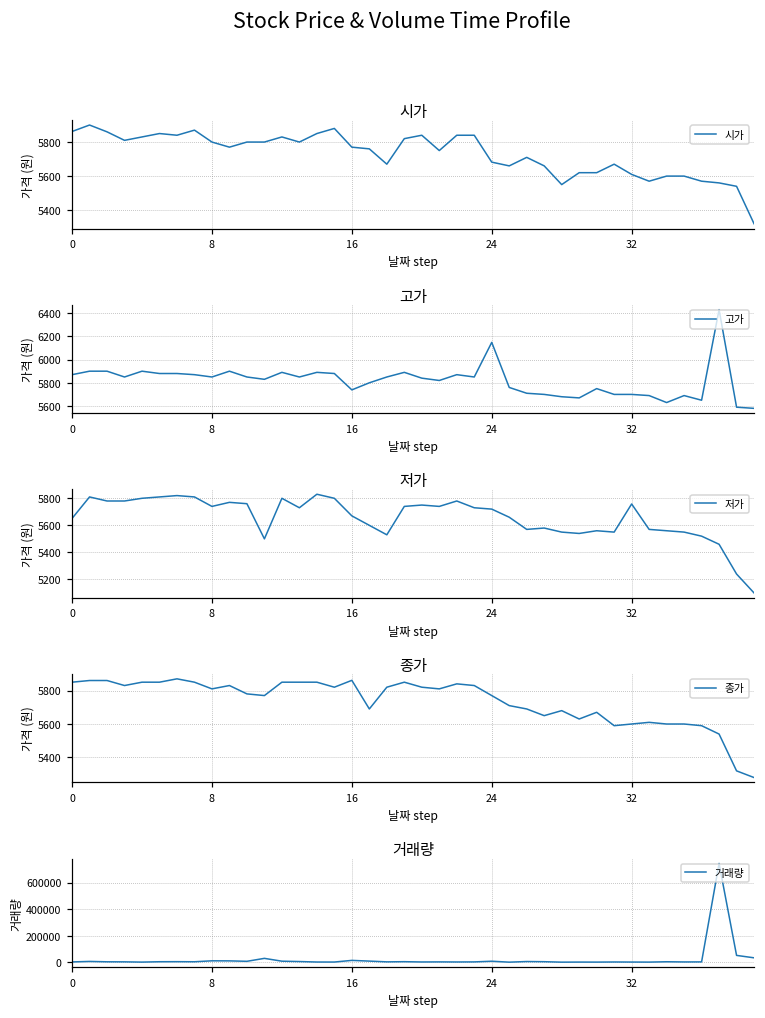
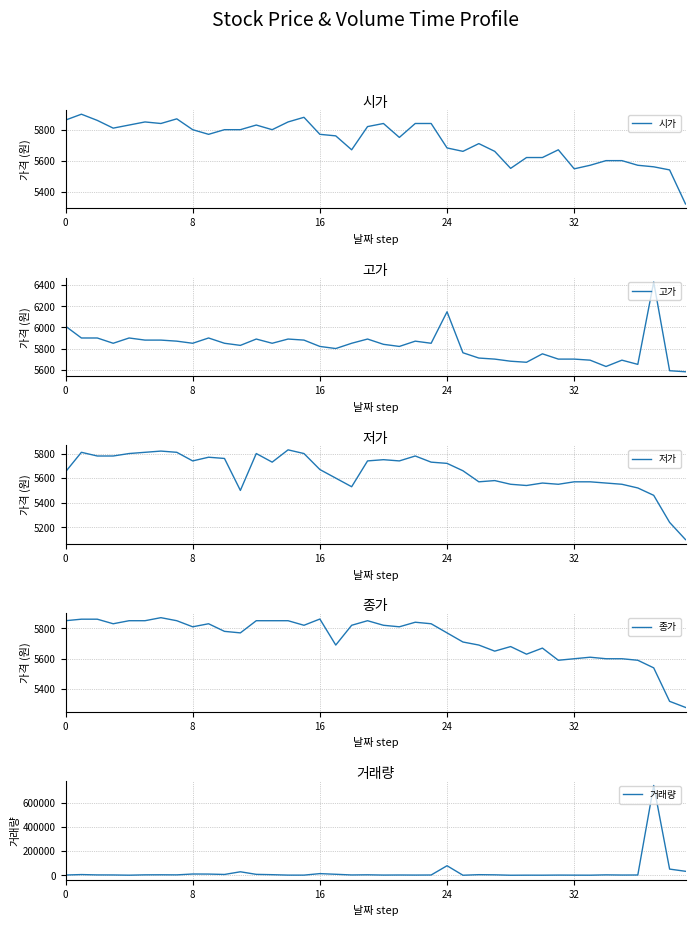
  {
    "시가": {
      "0": 5860,
      "8": 5800,
      "16": 5770,
      "24": 5680,
-     "32": 5610
+     "32": 5550
    },
    "고가": {
-     "0": 5870,
+     "0": 6010,
      "8": 5850,
-     "16": 5740,
+     "16": 5820,
      "24": 6150,
      "32": 5700
    },
    "저가": {
      "0": 5650,
      "8": 5740,
      "16": 5670,
      "24": 5720,
-     "32": 5760
+     "32": 5570
    },
    "종가": {
      "0": 5850,
      "8": 5810,
      "16": 5860,
      "24": 5770,
      "32": 5600
    },
    "거래량": {
      "0": 0,
      "8": 10000,
      "16": 10000,
-     "24": 10000,
+     "24": 80000,
      "32": 0
    }
  }
